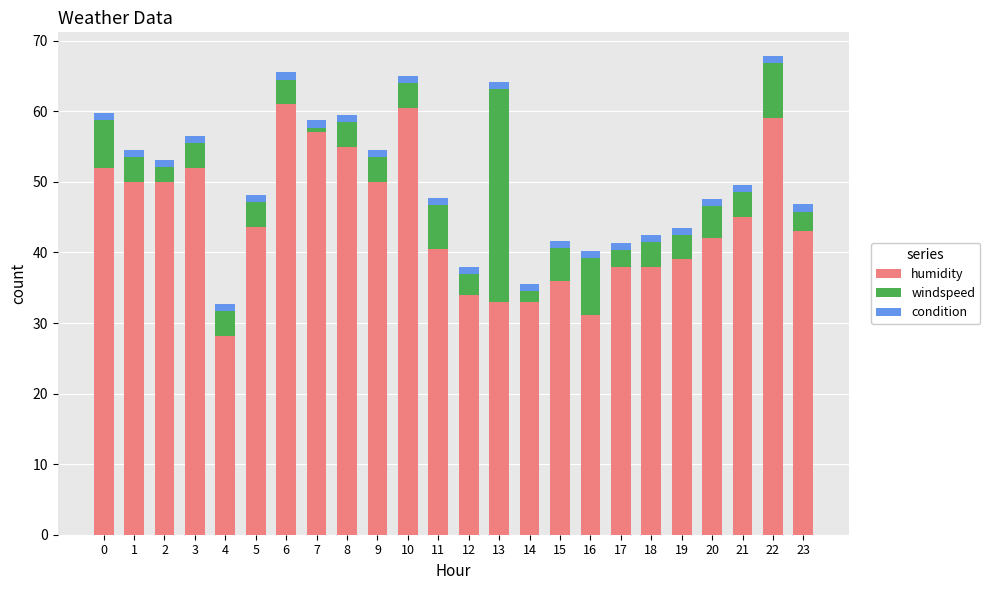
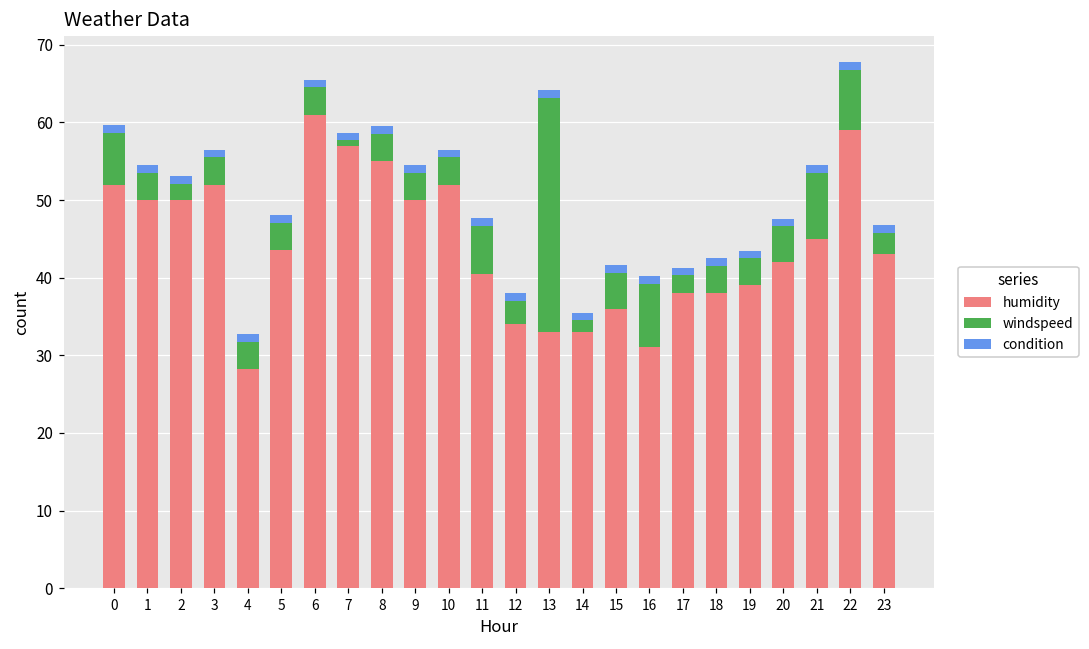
  {
    "humidity": {
      "0": 52,
      "1": 50,
      "2": 50,
      "3": 52,
      "4": 28,
      "5": 44,
      "6": 61,
      "7": 57,
      "8": 55,
      "9": 50,
-     "10": 61,
+     "10": 52,
      "11": 41,
      "12": 34,
      "13": 33,
      "14": 33,
      "15": 36,
      "16": 31,
      "17": 38,
      "18": 38,
      "19": 39,
      "20": 42,
      "21": 45,
      "22": 59,
      "23": 43
    },
    "windspeed": {
      "0": 7,
      "1": 4,
      "2": 2,
      "3": 4,
      "4": 4,
      "5": 4,
      "6": 4,
      "7": 1,
      "8": 4,
      "9": 4,
      "10": 4,
      "11": 6,
      "12": 3,
      "13": 30,
      "14": 2,
      "15": 5,
      "16": 8,
      "17": 2,
      "18": 4,
      "19": 4,
      "20": 5,
-     "21": 4,
+     "21": 9,
      "22": 8,
      "23": 3
    },
    "condition": {
      "0": 1,
      "1": 1,
      "2": 1,
      "3": 1,
      "4": 1,
      "5": 1,
      "6": 1,
      "7": 1,
      "8": 1,
      "9": 1,
      "10": 1,
      "11": 1,
      "12": 1,
      "13": 1,
      "14": 1,
      "15": 1,
      "16": 1,
      "17": 1,
      "18": 1,
      "19": 1,
      "20": 1,
      "21": 1,
      "22": 1,
      "23": 1
    }
  }
